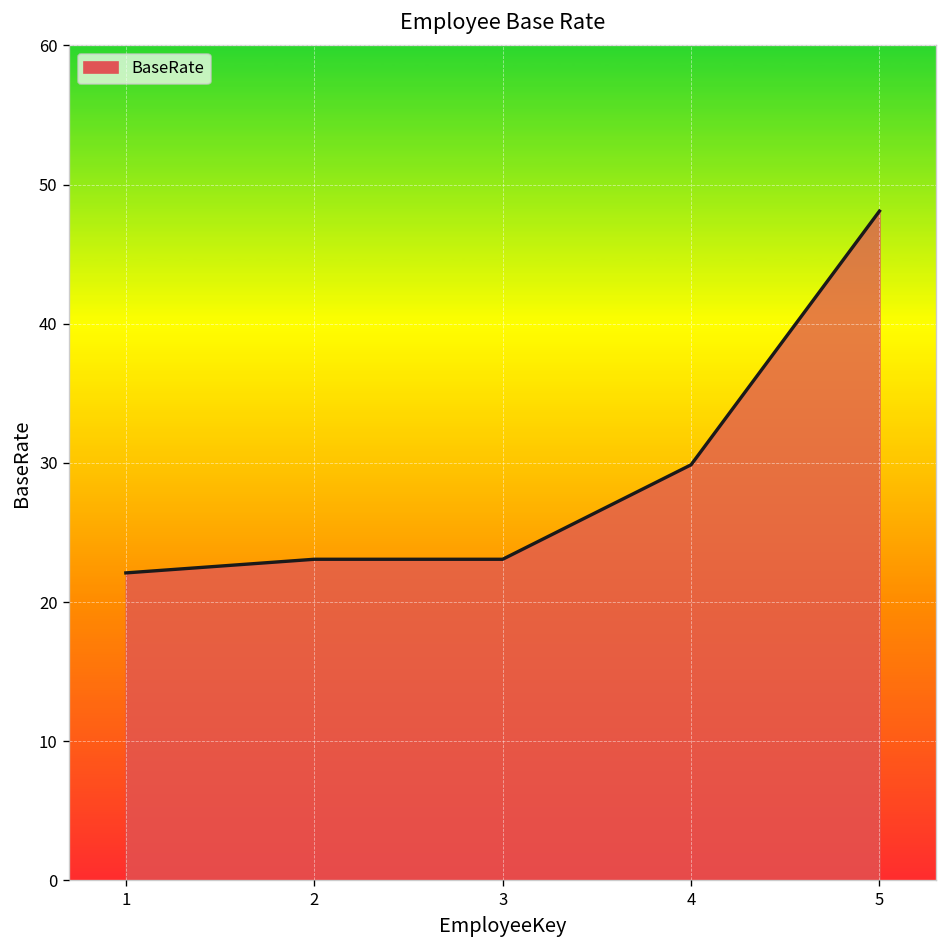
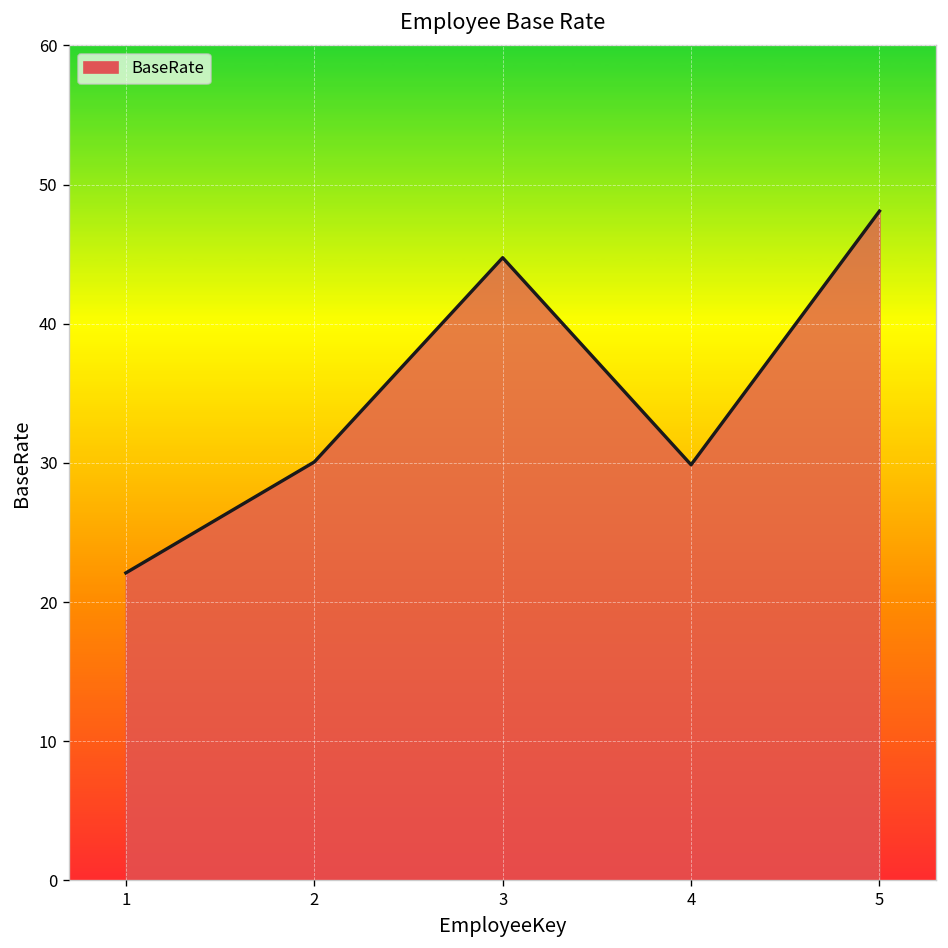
  {
    "1": 22.1,
-   "2": 23.1,
-   "3": 23.1,
+   "2": 30.1,
+   "3": 44.8,
    "4": 29.9,
    "5": 48.1
  }
